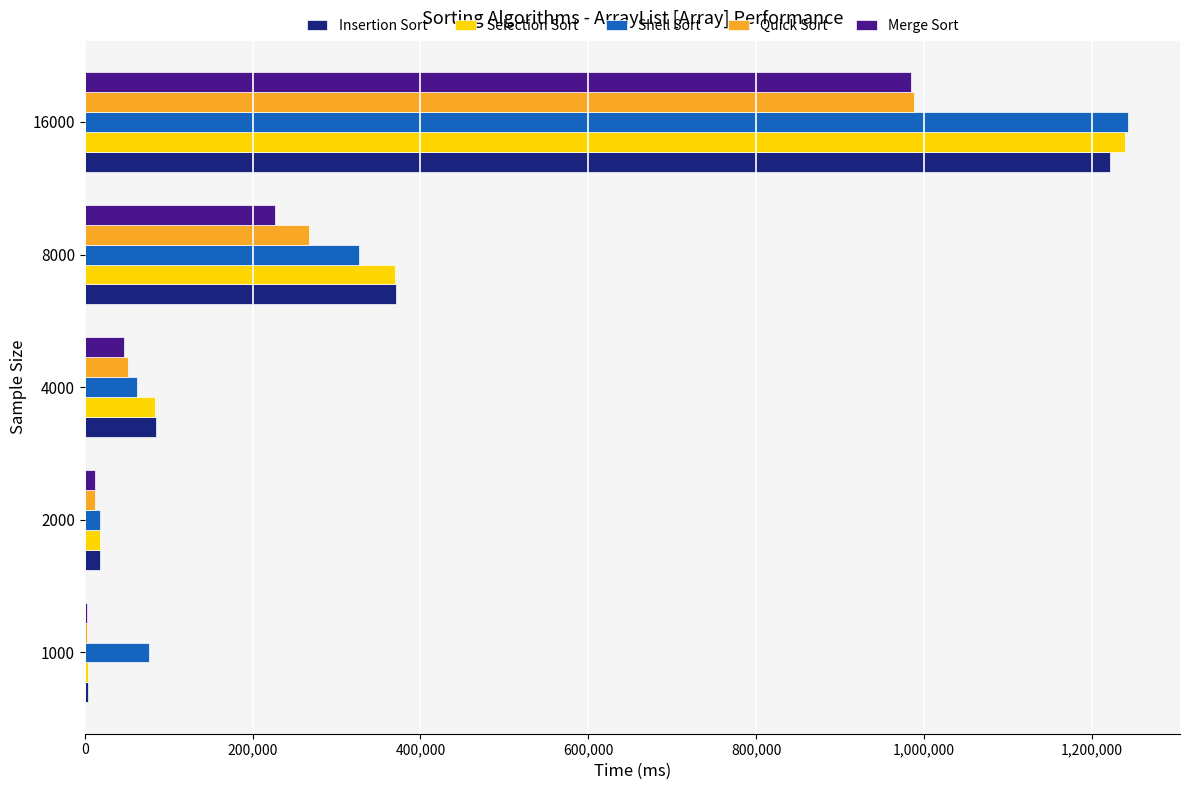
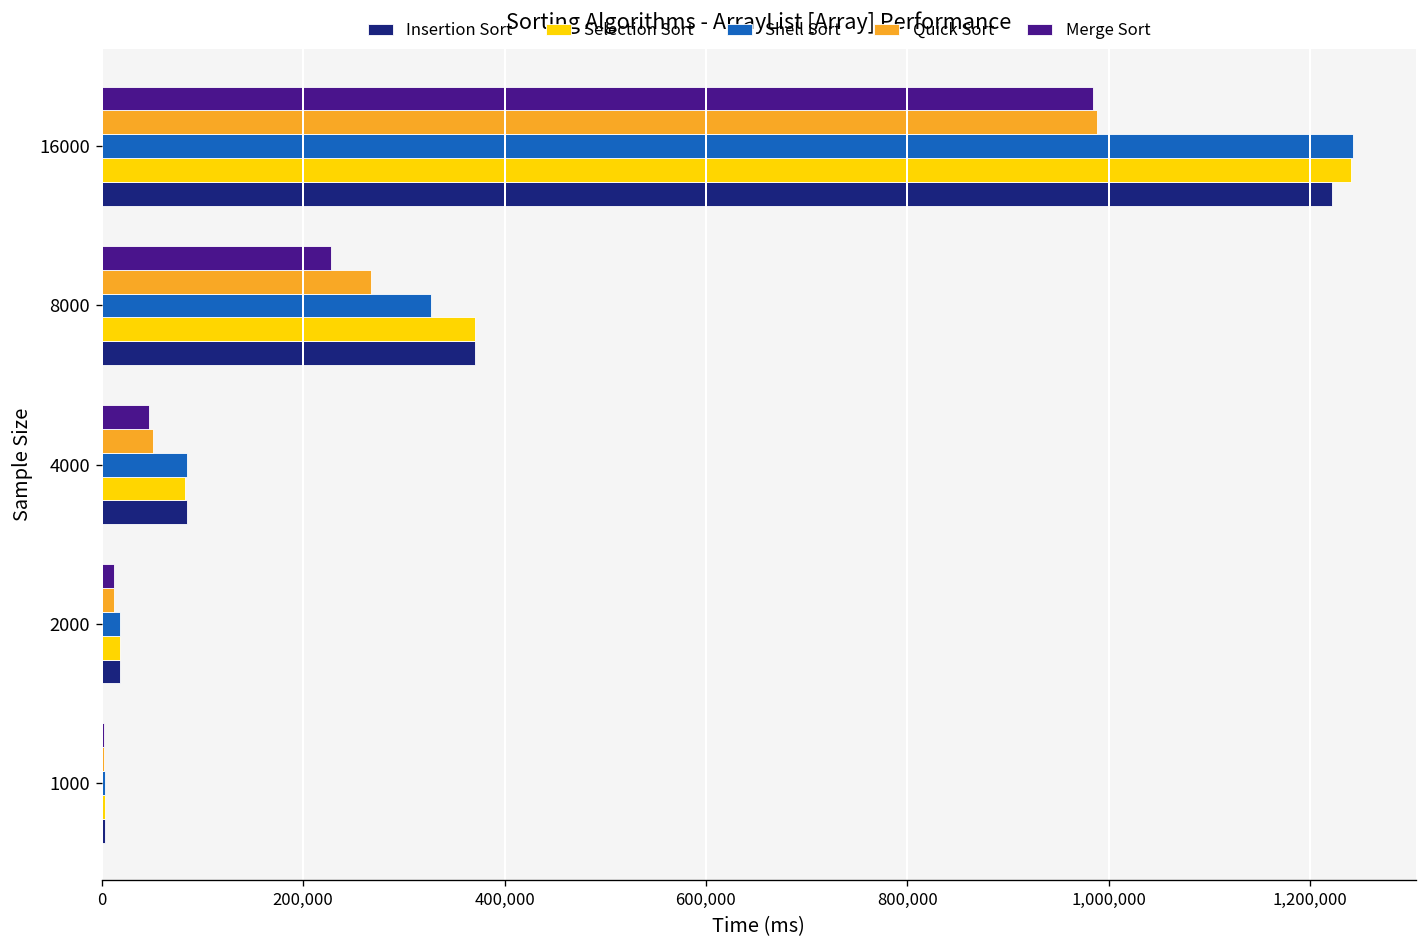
  {
    "Shell Sort": {
      "16000": "1,240,000",
      "8000": "330,000",
-     "4000": "60,000",
+     "4000": "80,000",
      "2000": "20,000",
-     "1000": "80,000"
+     "1000": "0"
    }
  }
